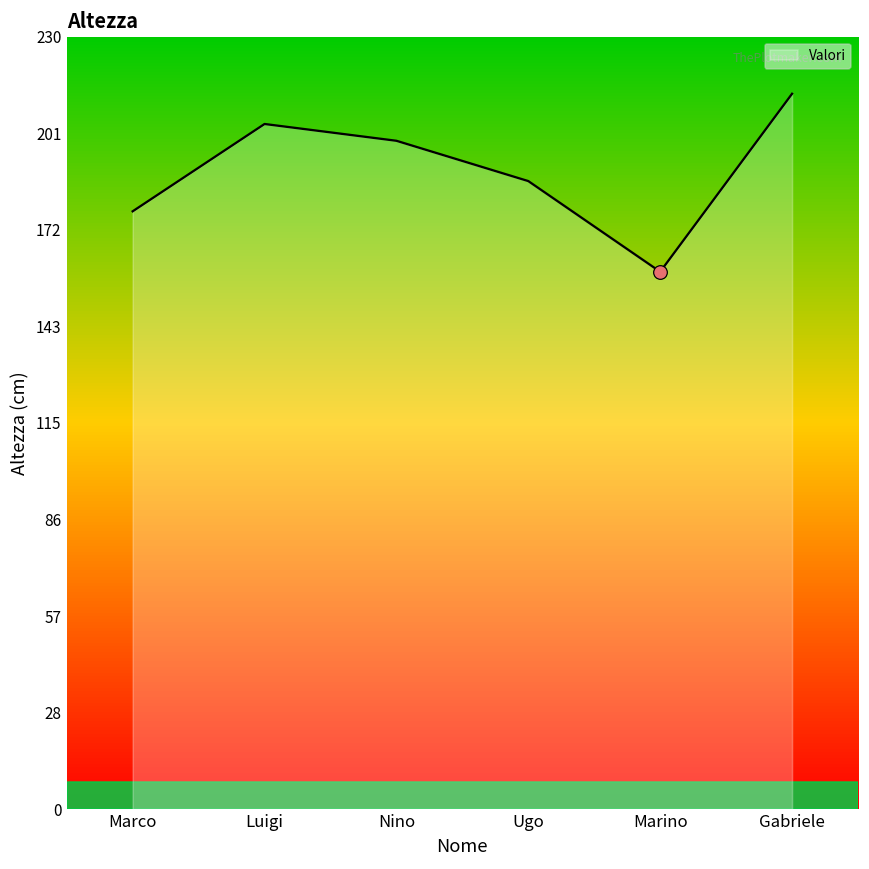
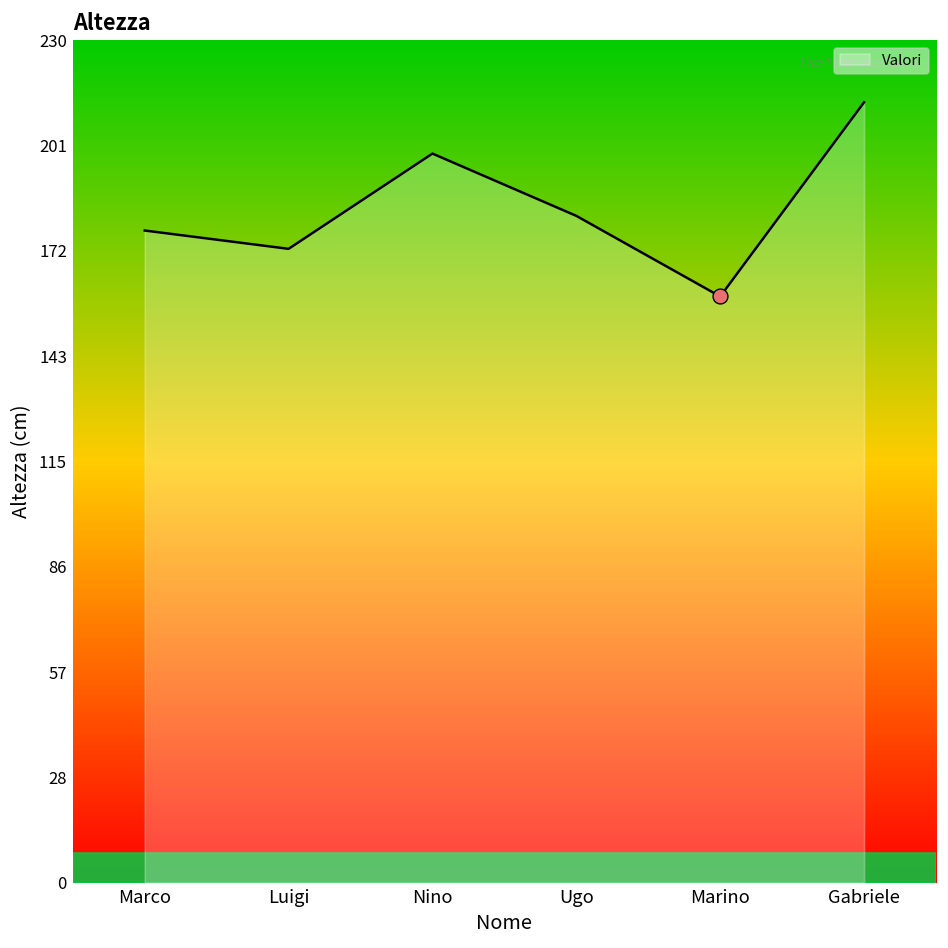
  {
    "Valori": {
      "Marco": 178,
-     "Luigi": 204,
+     "Luigi": 173,
      "Nino": 199,
-     "Ugo": 187,
+     "Ugo": 182,
      "Gabriele": 213
    }
  }
